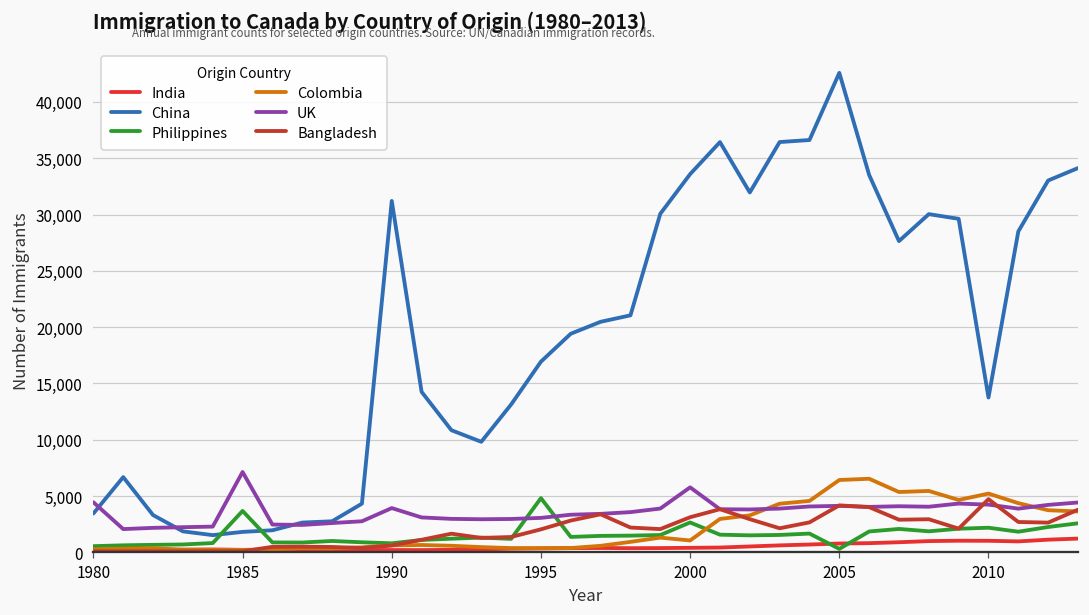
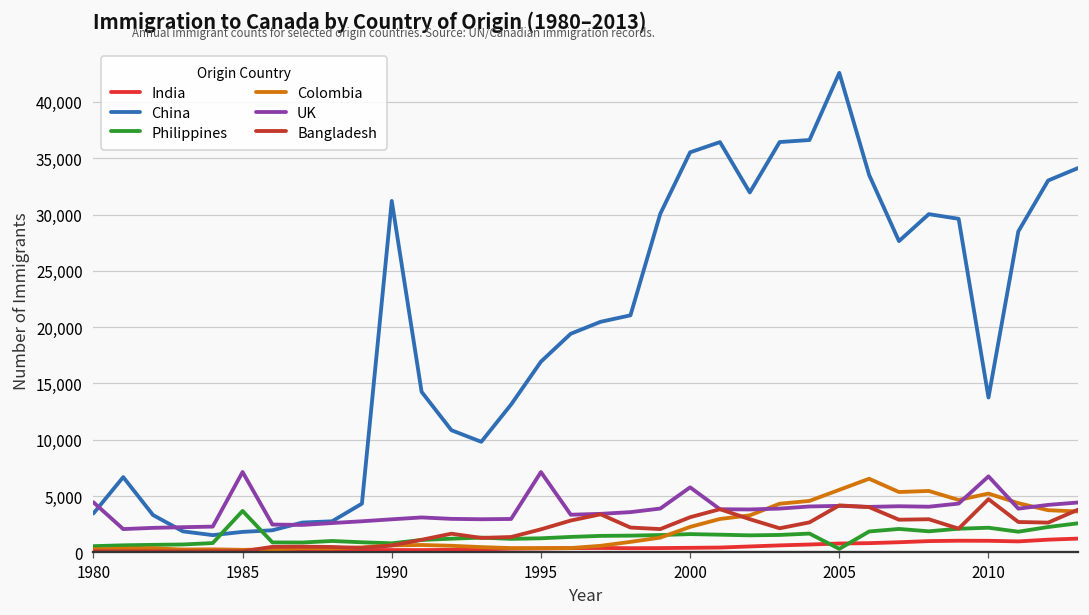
  {
    "China": {
      "1980": "3,400",
      "1985": "1,800",
      "1990": "31,200",
      "1995": "16,900",
-     "2000": "33,600",
+     "2000": "35,500",
      "2005": "42,600",
      "2010": "13,700"
    },
    "Philippines": {
      "1980": "500",
      "1985": "3,700",
-     "1995": "4,800",
-     "2000": "2,700",
+     "1995": "1,200",
+     "2000": "1,600",
      "2005": "300",
      "2010": "2,200"
    },
    "Colombia": {
-     "2000": "1,100",
-     "2005": "6,400",
+     "2000": "2,300",
+     "2005": "5,600",
      "2010": "5,200"
    },
    "UK": {
      "1980": "4,400",
      "1985": "7,100",
-     "1990": "3,900",
-     "1995": "3,100",
+     "1990": "2,900",
+     "1995": "7,100",
      "2000": "5,800",
-     "2010": "4,200"
+     "2010": "6,700"
    }
  }
